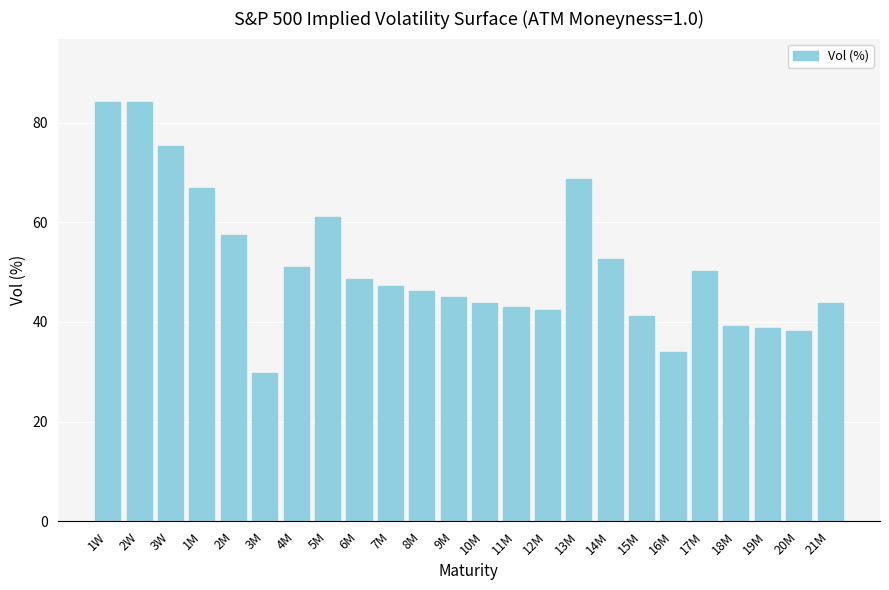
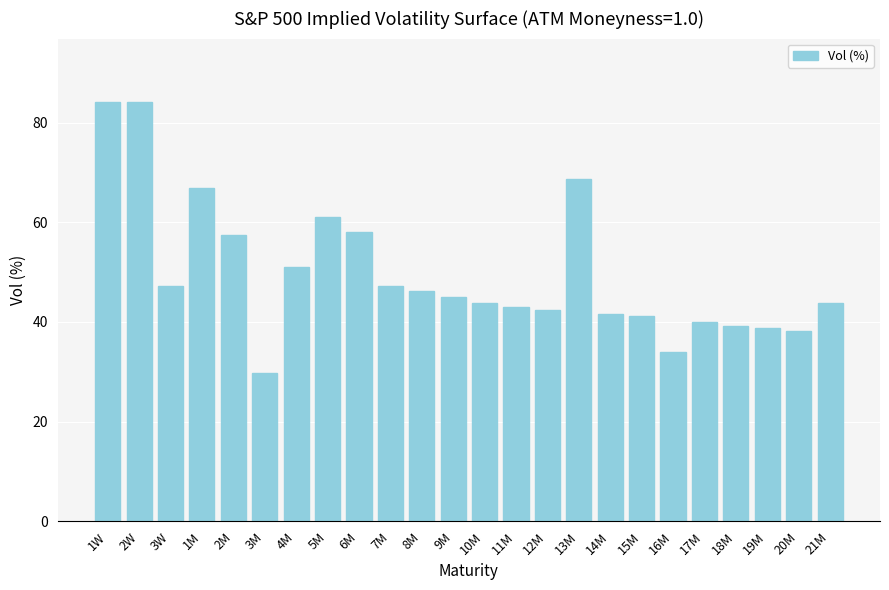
  {
    "1W": 84,
    "2W": 84,
-   "3W": 75,
+   "3W": 47,
    "1M": 67,
    "2M": 57,
    "3M": 30,
    "4M": 51,
    "5M": 61,
-   "6M": 49,
+   "6M": 58,
    "7M": 47,
    "8M": 46,
    "9M": 45,
    "10M": 44,
    "11M": 43,
    "12M": 42,
    "13M": 69,
-   "14M": 53,
+   "14M": 42,
    "15M": 41,
    "16M": 34,
-   "17M": 50,
+   "17M": 40,
    "18M": 39,
    "19M": 39,
    "20M": 38,
    "21M": 44
  }
